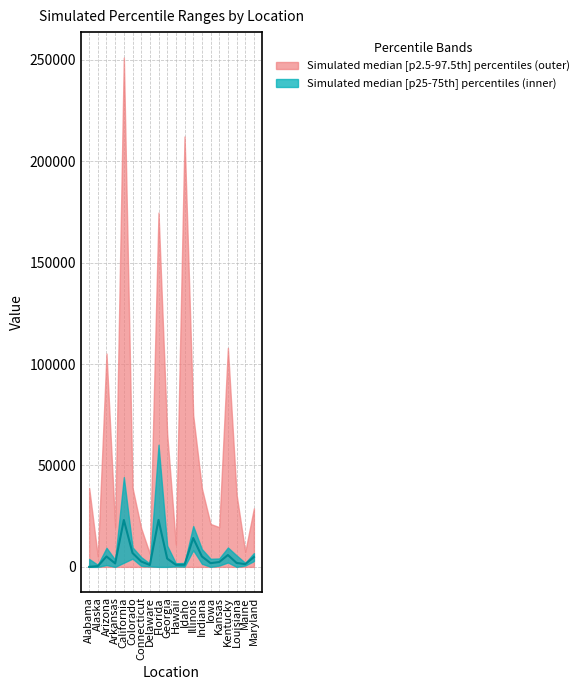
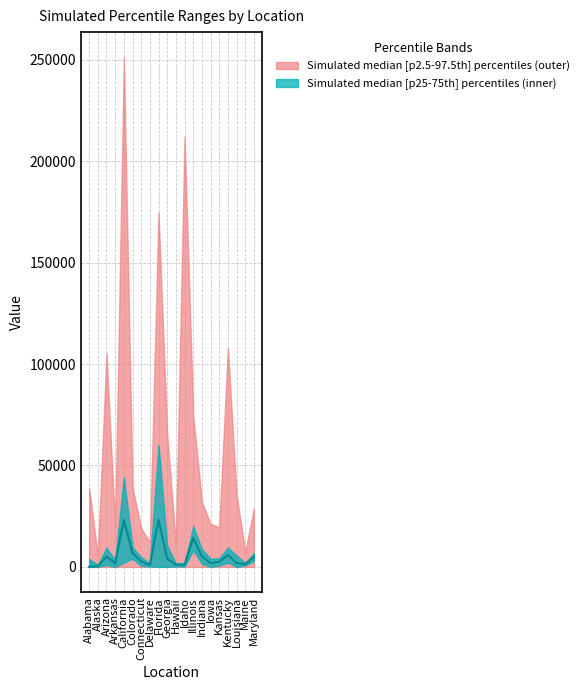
  {
    "Simulated median [p2.5-97.5th] percentiles (outer)": {
      "Alabama": 39000,
      "Alaska": 5000,
      "Arizona": 105000,
      "Arkansas": 20000,
      "California": 251000,
      "Colorado": 39000,
      "Connecticut": 19000,
-     "Delaware": 6000,
+     "Delaware": 12000,
      "Florida": 175000,
      "Georgia": 66000,
      "Hawaii": 11000,
      "Idaho": 212000,
      "Illinois": 75000,
-     "Indiana": 39000,
+     "Indiana": 32000,
      "Iowa": 21000,
      "Kansas": 20000,
      "Kentucky": 108000,
      "Louisiana": 36000,
      "Maine": 7000,
      "Maryland": 29000
    }
  }
